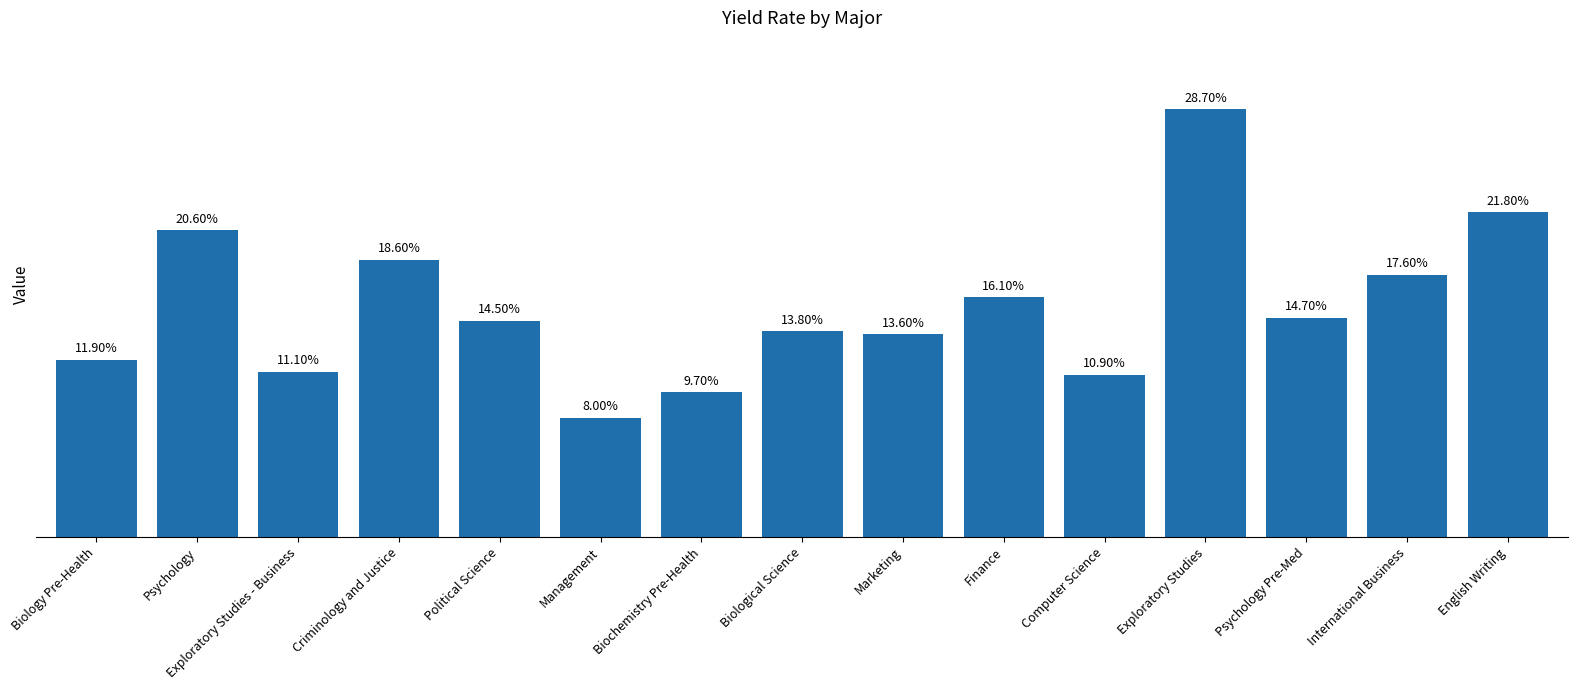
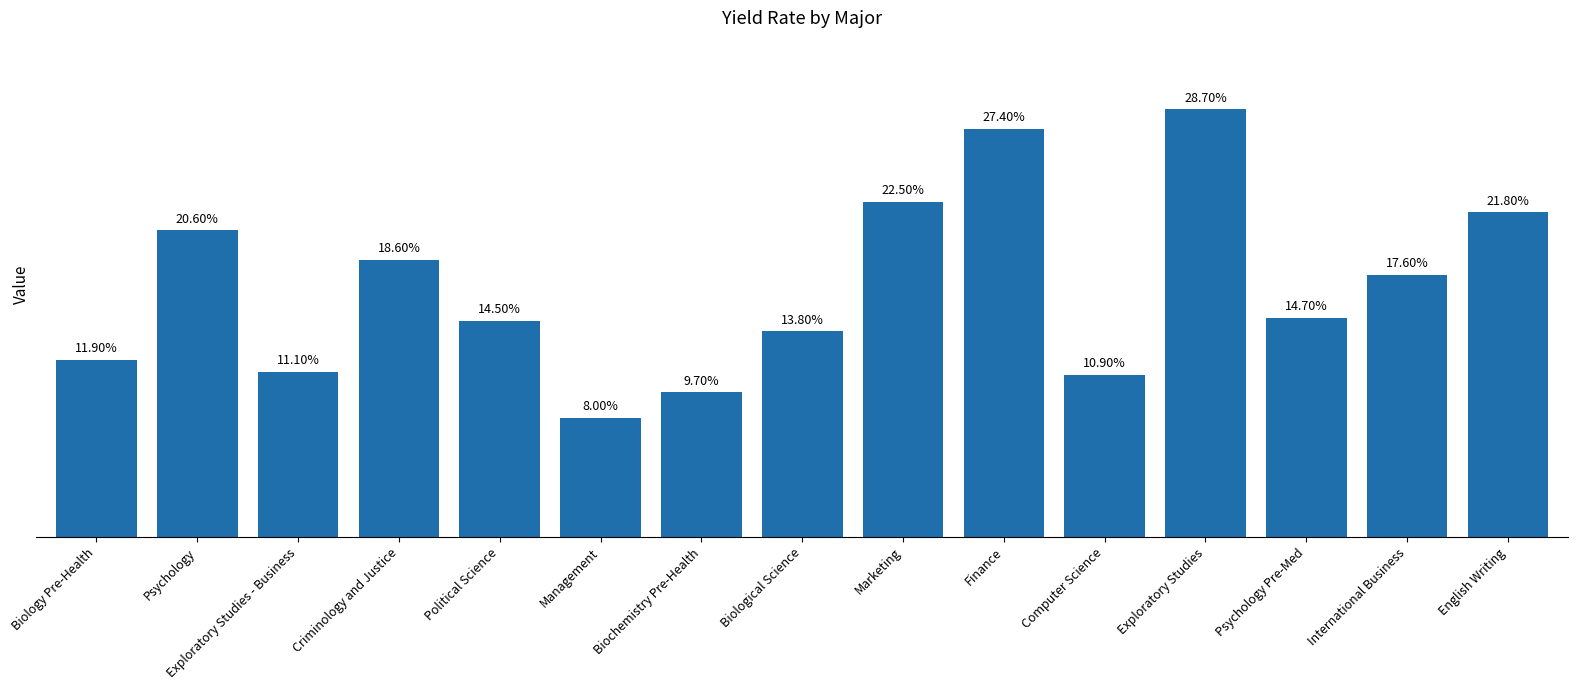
  {
    "Biology Pre-Health": "11.90%",
    "Psychology": "20.60%",
    "Exploratory Studies - Business": "11.10%",
    "Criminology and Justice": "18.60%",
    "Political Science": "14.50%",
    "Management": "8.00%",
    "Biochemistry Pre-Health": "9.70%",
    "Biological Science": "13.80%",
-   "Marketing": "13.60%",
-   "Finance": "16.10%",
+   "Marketing": "22.50%",
+   "Finance": "27.40%",
    "Computer Science": "10.90%",
    "Exploratory Studies": "28.70%",
    "Psychology Pre-Med": "14.70%",
    "International Business": "17.60%",
    "English Writing": "21.80%"
  }
